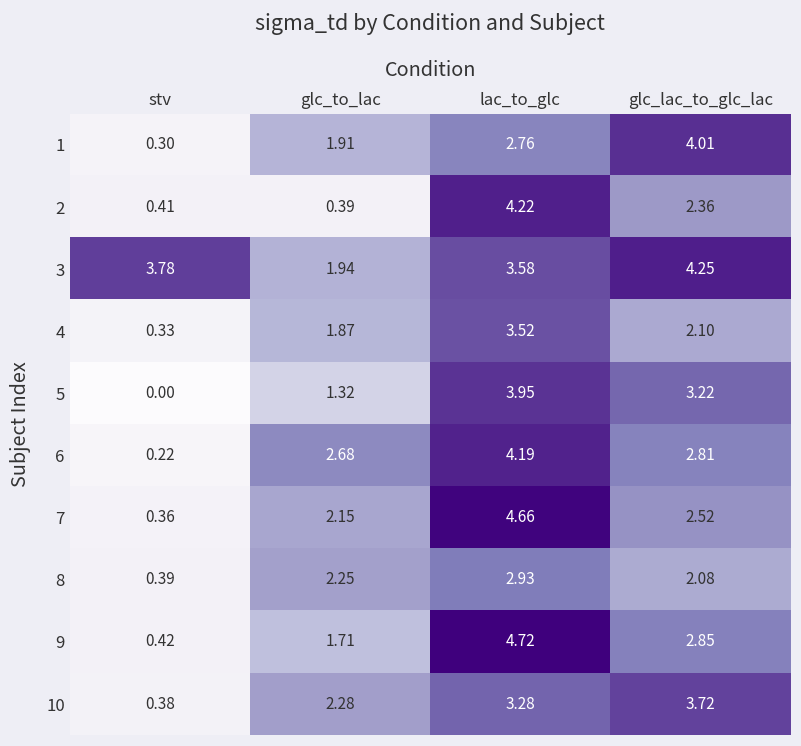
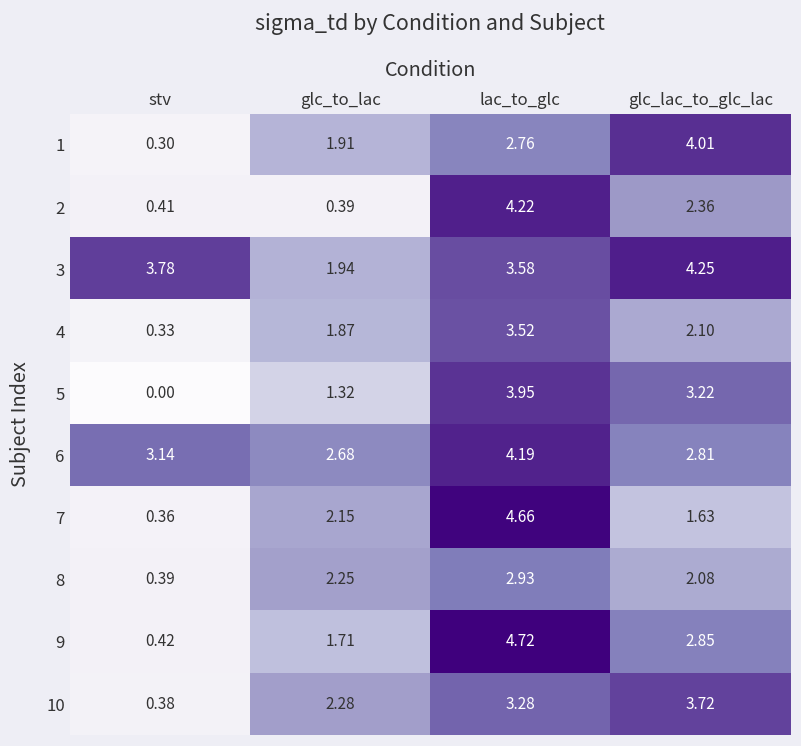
  {
    "1": {
      "stv": 0.30,
      "glc_to_lac": 1.91,
      "lac_to_glc": 2.76,
      "glc_lac_to_glc_lac": 4.01
    },
    "2": {
      "stv": 0.41,
      "glc_to_lac": 0.39,
      "lac_to_glc": 4.22,
      "glc_lac_to_glc_lac": 2.36
    },
    "3": {
      "stv": 3.78,
      "glc_to_lac": 1.94,
      "lac_to_glc": 3.58,
      "glc_lac_to_glc_lac": 4.25
    },
    "4": {
      "stv": 0.33,
      "glc_to_lac": 1.87,
      "lac_to_glc": 3.52,
      "glc_lac_to_glc_lac": 2.10
    },
    "5": {
      "stv": 0.00,
      "glc_to_lac": 1.32,
      "lac_to_glc": 3.95,
      "glc_lac_to_glc_lac": 3.22
    },
    "6": {
-     "stv": 0.22,
+     "stv": 3.14,
      "glc_to_lac": 2.68,
      "lac_to_glc": 4.19,
      "glc_lac_to_glc_lac": 2.81
    },
    "7": {
      "stv": 0.36,
      "glc_to_lac": 2.15,
      "lac_to_glc": 4.66,
-     "glc_lac_to_glc_lac": 2.52
+     "glc_lac_to_glc_lac": 1.63
    },
    "8": {
      "stv": 0.39,
      "glc_to_lac": 2.25,
      "lac_to_glc": 2.93,
      "glc_lac_to_glc_lac": 2.08
    },
    "9": {
      "stv": 0.42,
      "glc_to_lac": 1.71,
      "lac_to_glc": 4.72,
      "glc_lac_to_glc_lac": 2.85
    },
    "10": {
      "stv": 0.38,
      "glc_to_lac": 2.28,
      "lac_to_glc": 3.28,
      "glc_lac_to_glc_lac": 3.72
    }
  }
